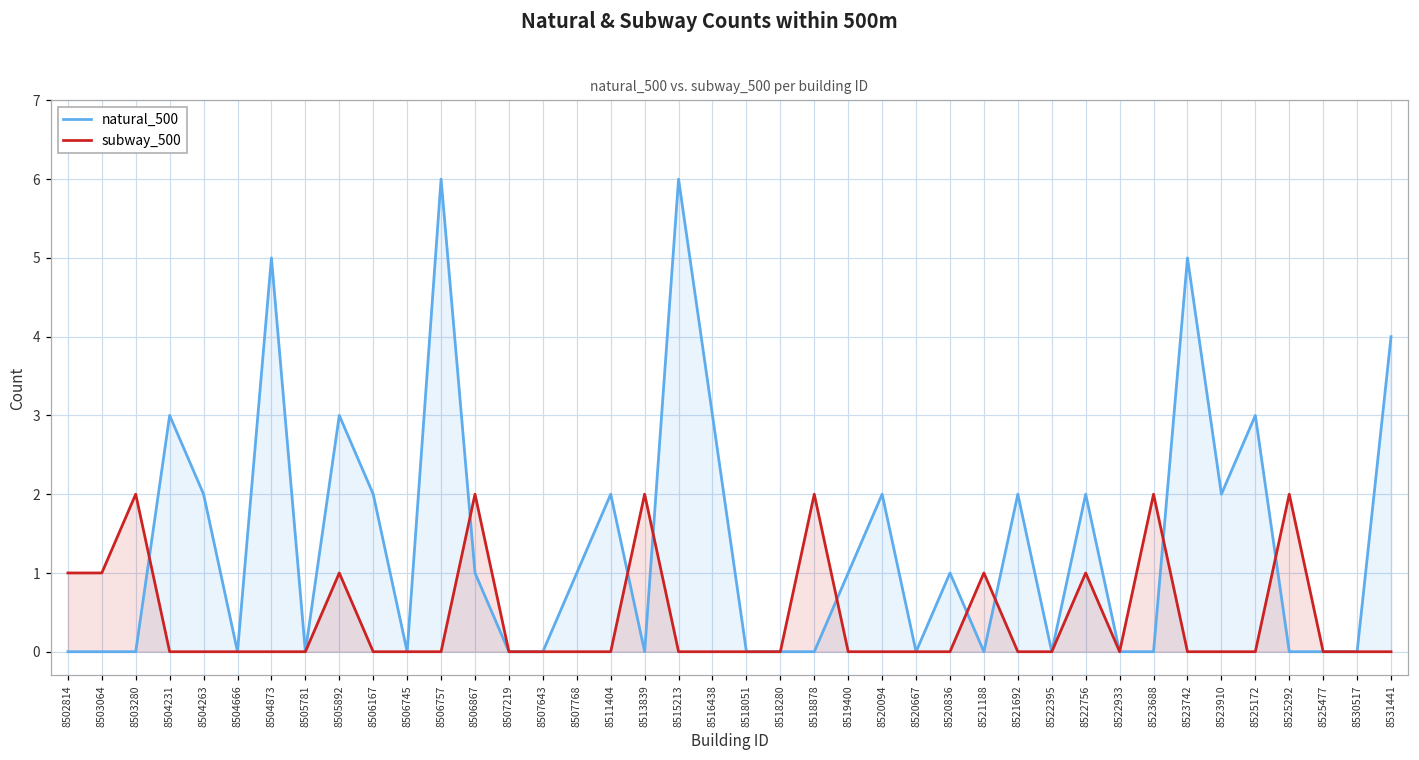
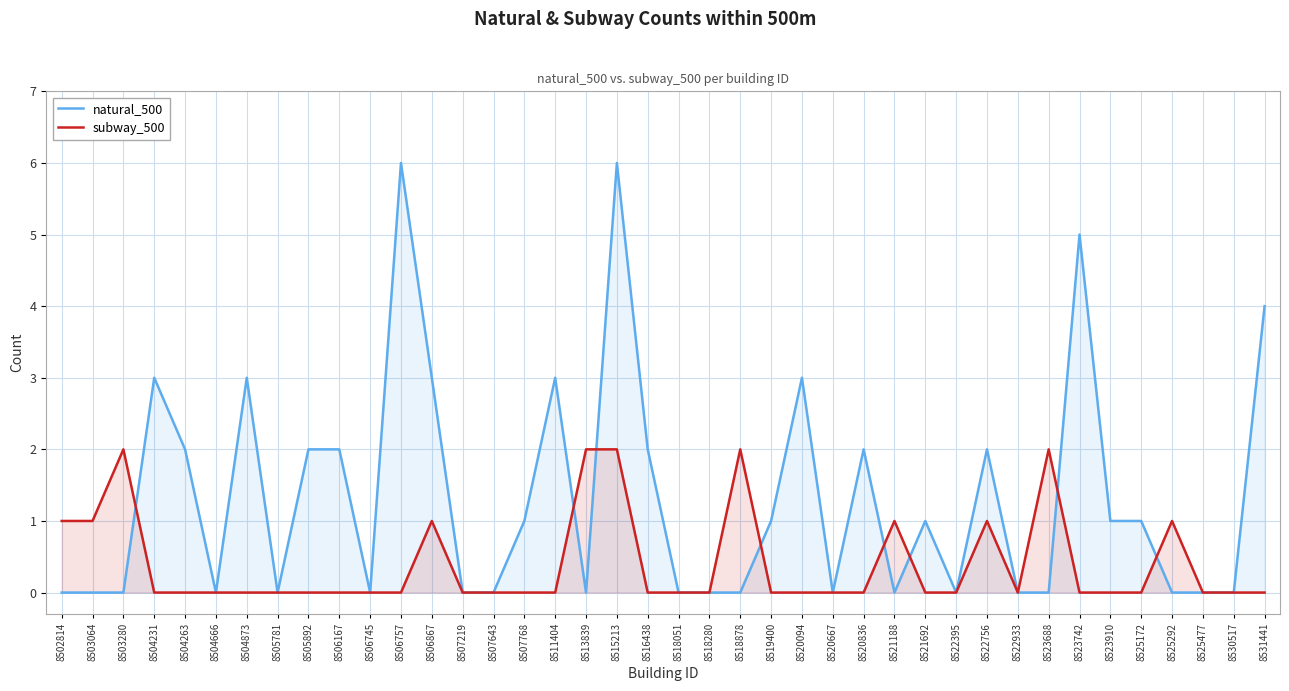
  {
    "natural_500": {
      "8502814": 0,
      "8503064": 0,
      "8503280": 0,
      "8504231": 3,
      "8504263": 2,
-     "8504873": 5,
-     "8505892": 3,
+     "8504873": 3,
+     "8505892": 2,
      "8506167": 2,
      "8506757": 6,
-     "8506867": 1,
+     "8506867": 3,
      "8507768": 1,
-     "8511404": 2,
+     "8511404": 3,
      "8513839": 0,
      "8515213": 6,
-     "8516438": 3,
+     "8516438": 2,
      "8518878": 0,
      "8519400": 1,
-     "8520094": 2,
-     "8520836": 1,
+     "8520094": 3,
+     "8520836": 2,
      "8521188": 0,
-     "8521692": 2,
+     "8521692": 1,
      "8522756": 2,
      "8523688": 0,
      "8523742": 5,
-     "8523910": 2,
-     "8525172": 3,
+     "8523910": 1,
+     "8525172": 1,
      "8525292": 0,
      "8531441": 4
    },
    "subway_500": {
      "8502814": 1,
      "8503064": 1,
      "8503280": 2,
      "8504231": 0,
      "8504263": 0,
      "8504873": 0,
-     "8505892": 1,
+     "8505892": 0,
      "8506167": 0,
      "8506757": 0,
-     "8506867": 2,
+     "8506867": 1,
      "8507768": 0,
      "8511404": 0,
      "8513839": 2,
-     "8515213": 0,
+     "8515213": 2,
      "8516438": 0,
      "8518878": 2,
      "8519400": 0,
      "8520094": 0,
      "8520836": 0,
      "8521188": 1,
      "8521692": 0,
      "8522756": 1,
      "8523688": 2,
      "8523742": 0,
      "8523910": 0,
      "8525172": 0,
-     "8525292": 2,
+     "8525292": 1,
      "8531441": 0
    }
  }
